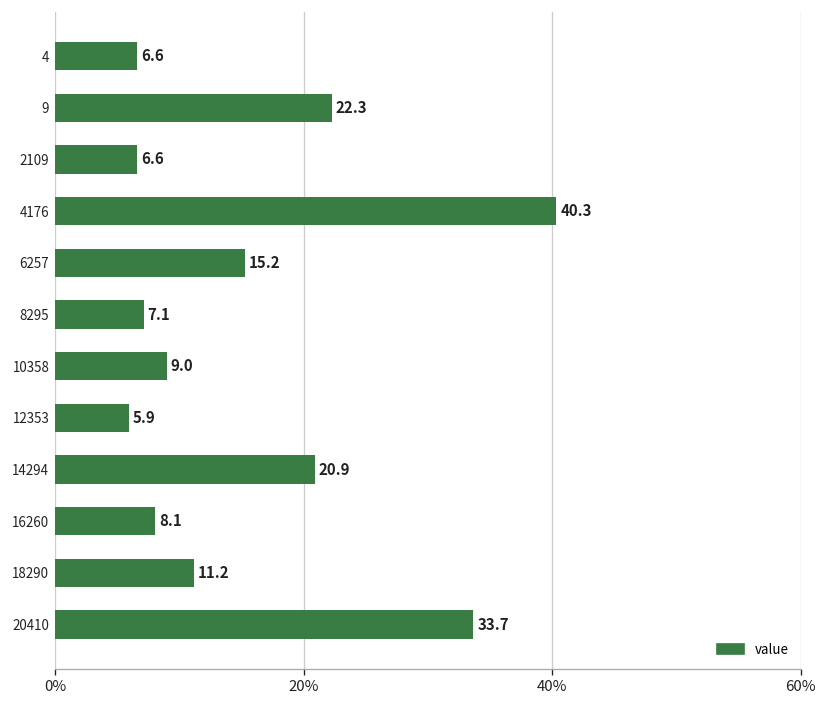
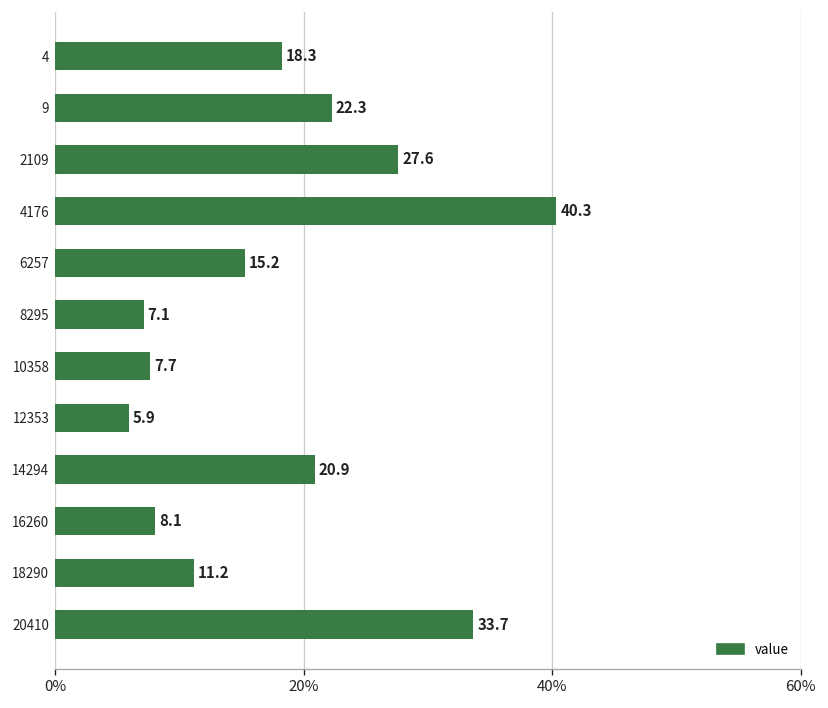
  {
-   "4": 6.6,
+   "4": 18.3,
    "9": 22.3,
-   "2109": 6.6,
+   "2109": 27.6,
    "4176": 40.3,
    "6257": 15.2,
    "8295": 7.1,
-   "10358": 9.0,
+   "10358": 7.7,
    "12353": 5.9,
    "14294": 20.9,
    "16260": 8.1,
    "18290": 11.2,
    "20410": 33.7
  }
